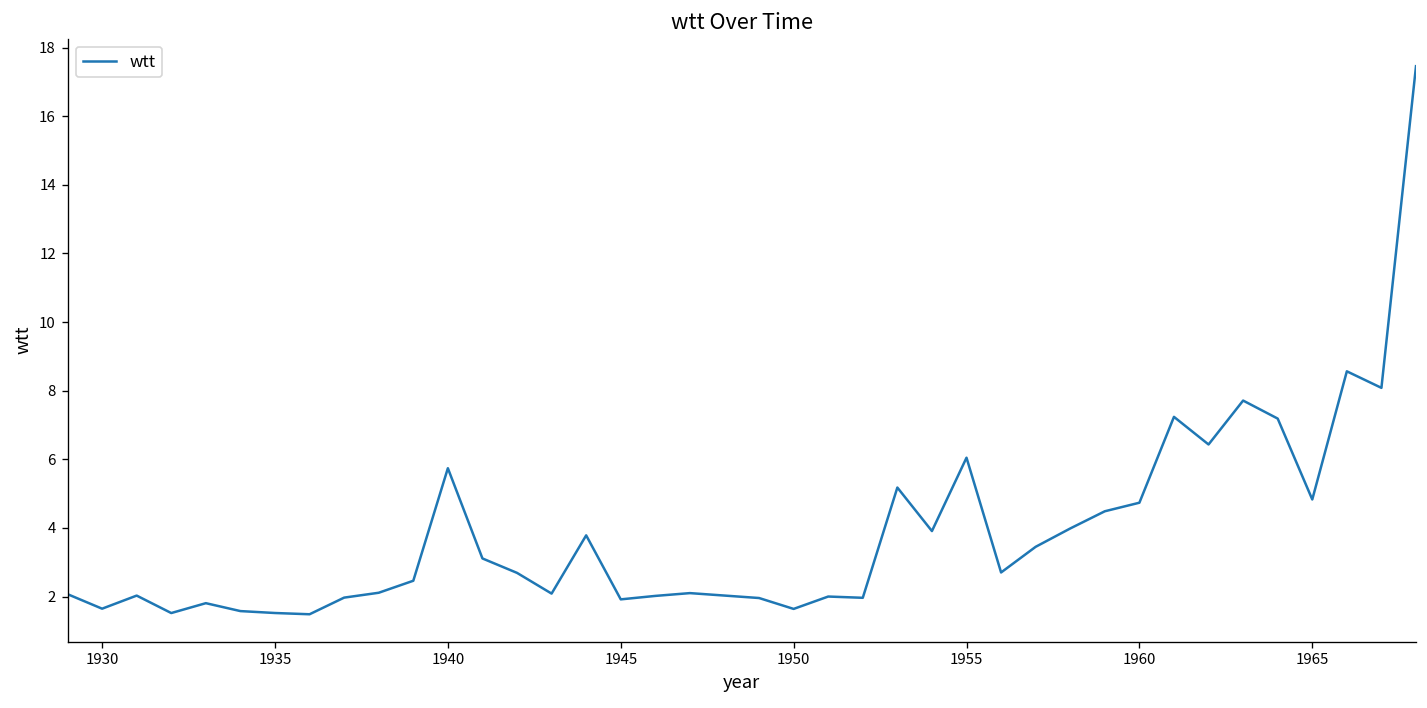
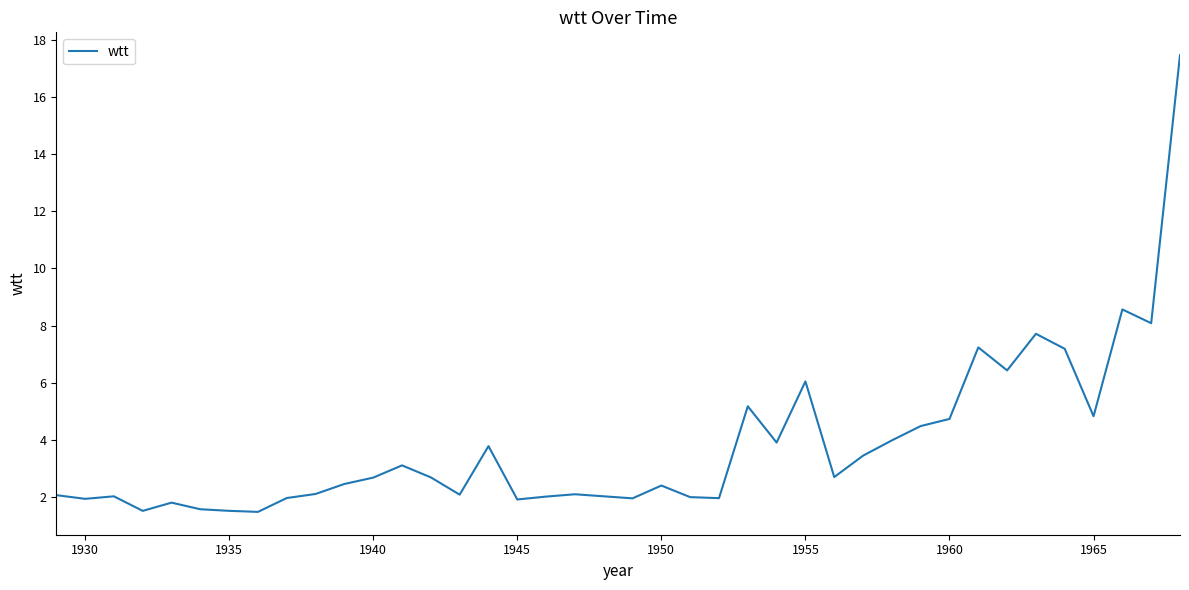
  {
-   "1930": 1.6,
+   "1930": 1.9,
    "1935": 1.5,
-   "1940": 5.7,
+   "1940": 2.7,
    "1945": 1.9,
-   "1950": 1.6,
+   "1950": 2.4,
    "1955": 6.0,
    "1960": 4.7,
    "1965": 4.8
  }
